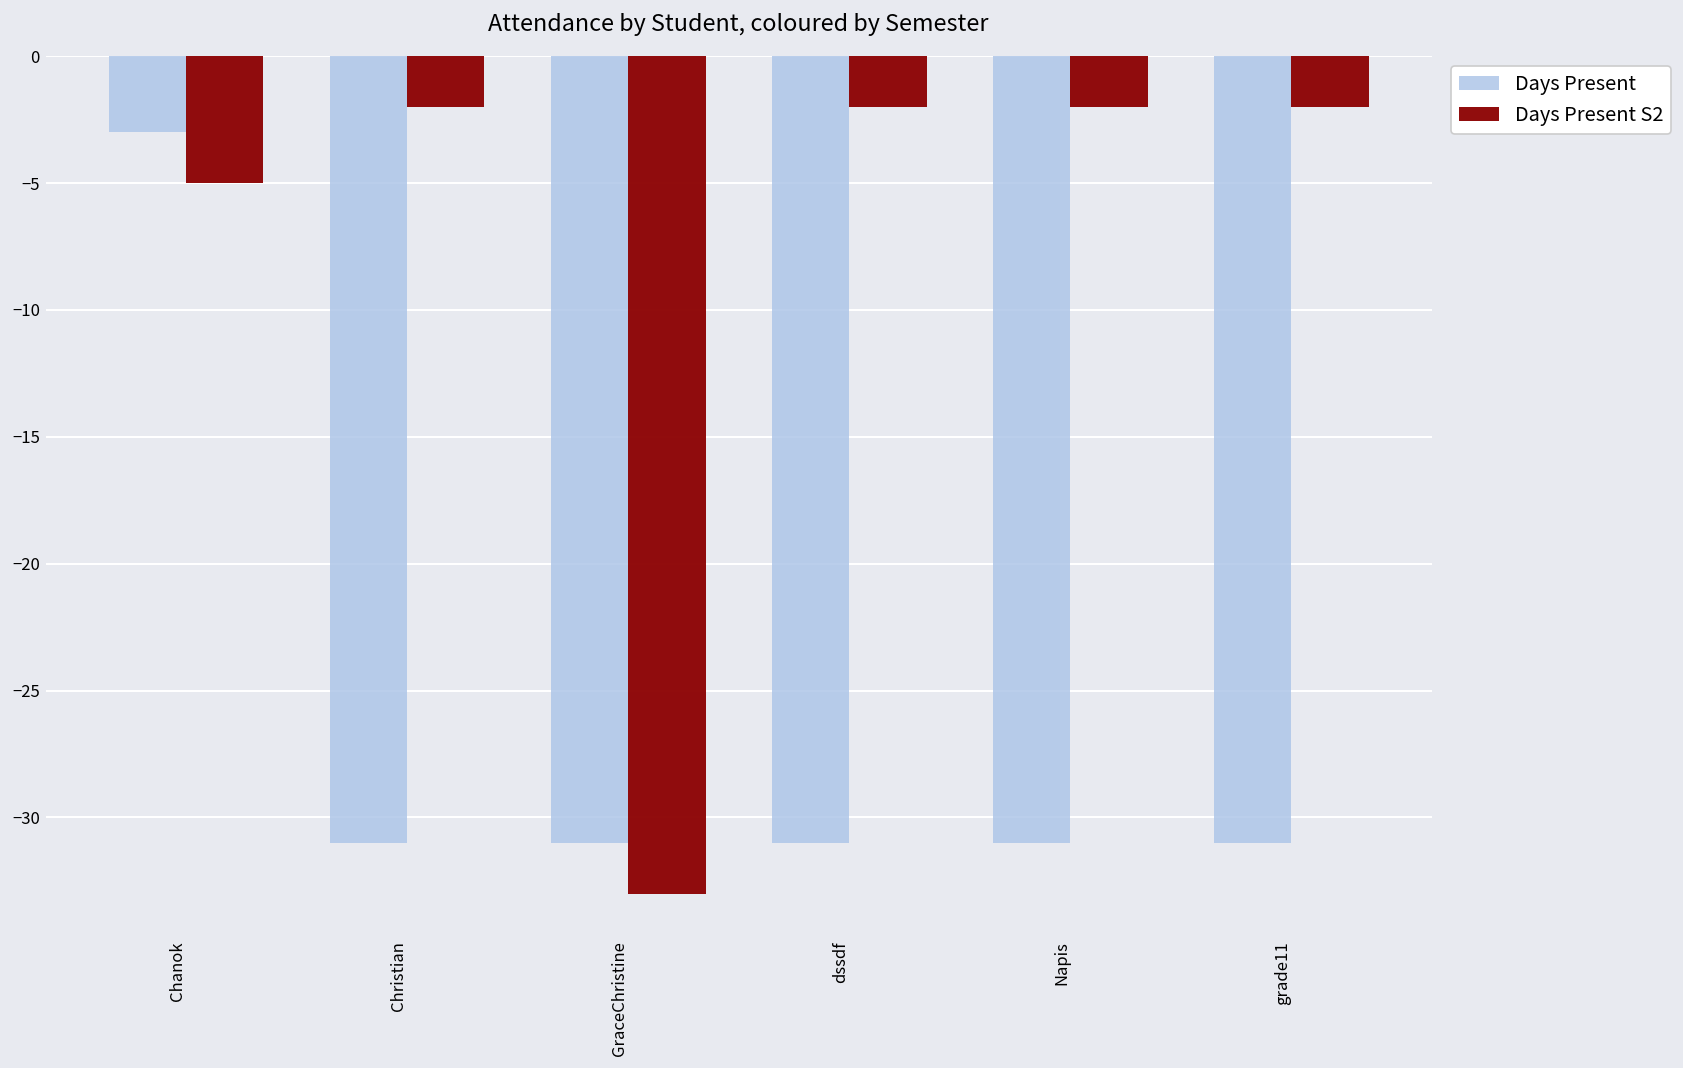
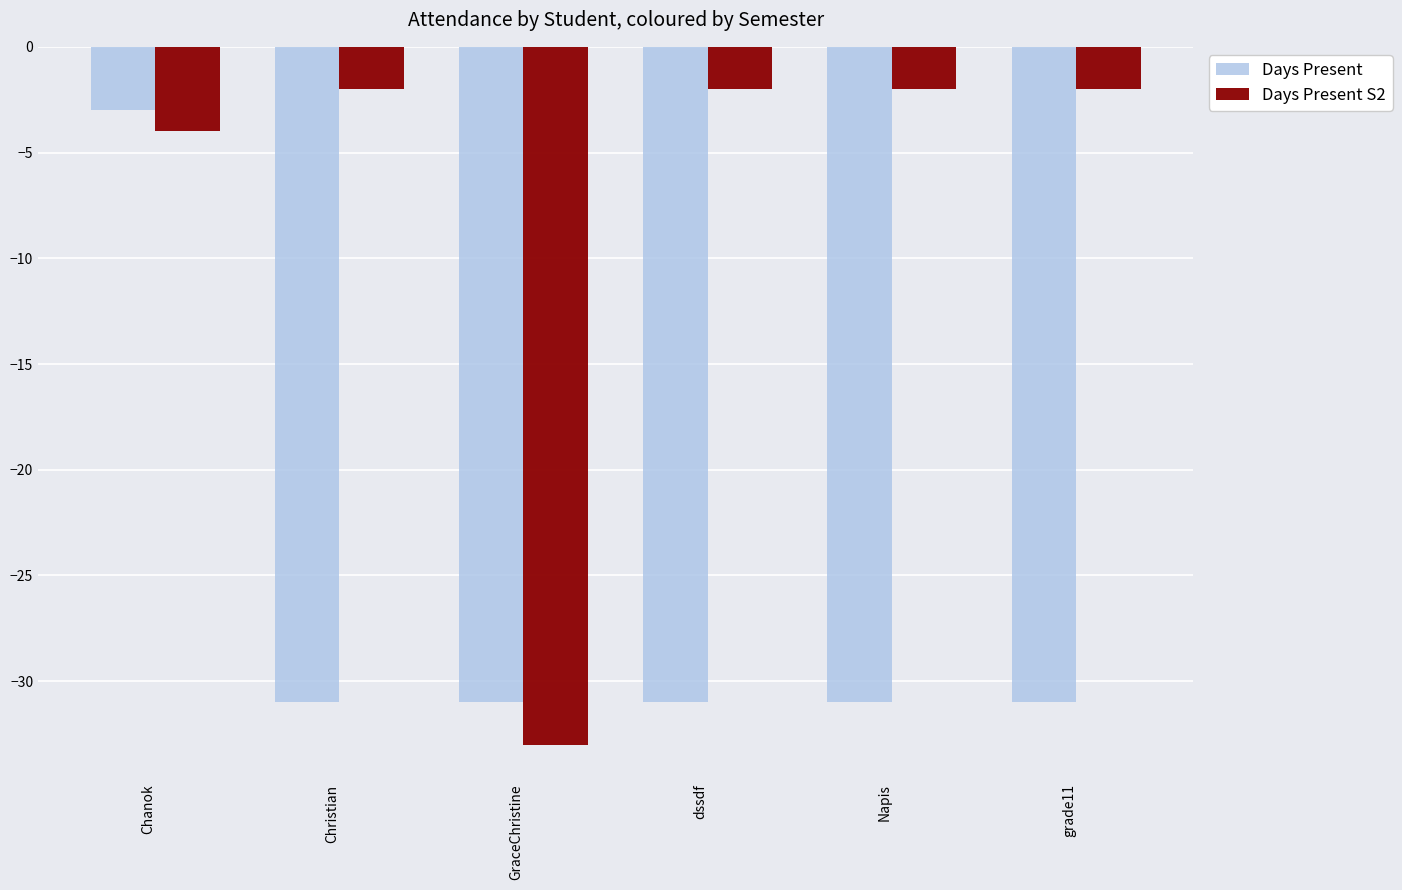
  {
    "Days Present": {
      "Chanok": -3.0,
      "Christian": -31.0,
      "GraceChristine": -31.0,
      "dssdf": -31.0,
      "Napis": -31.0,
      "grade11": -31.0
    },
    "Days Present S2": {
-     "Chanok": -5.0,
+     "Chanok": -4.0,
      "Christian": -2.0,
      "GraceChristine": -33.0,
      "dssdf": -2.0,
      "Napis": -2.0,
      "grade11": -2.0
    }
  }
